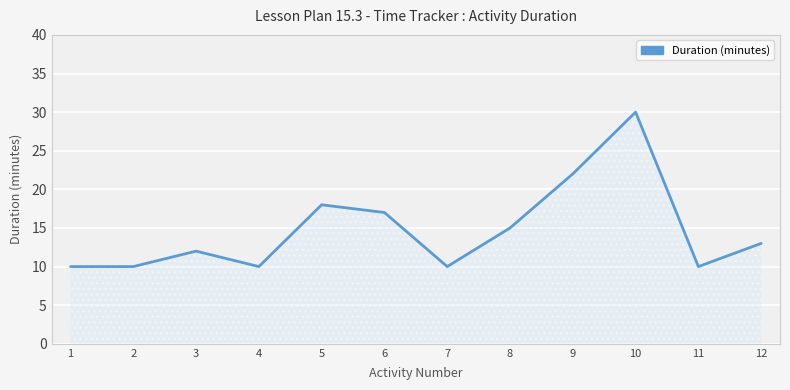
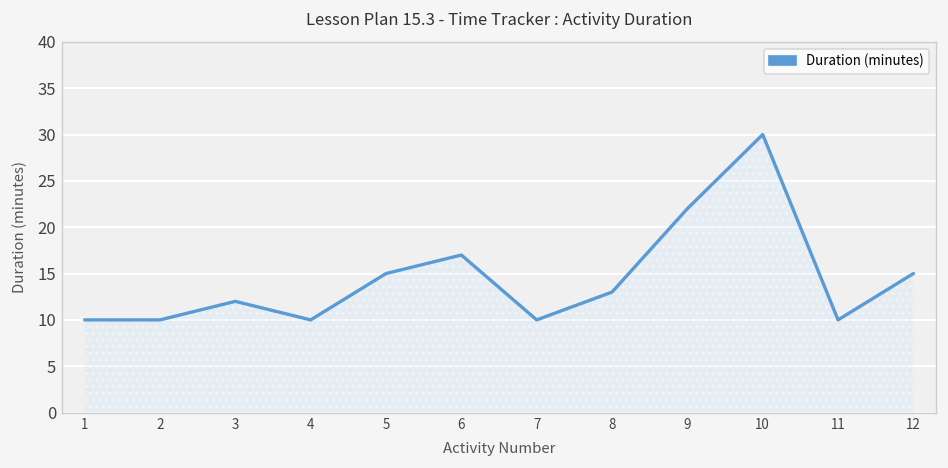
  {
    "1": 10,
    "2": 10,
    "3": 12,
    "4": 10,
-   "5": 18,
+   "5": 15,
    "6": 17,
    "7": 10,
-   "8": 15,
+   "8": 13,
    "9": 22,
    "10": 30,
    "11": 10,
-   "12": 13
+   "12": 15
  }
